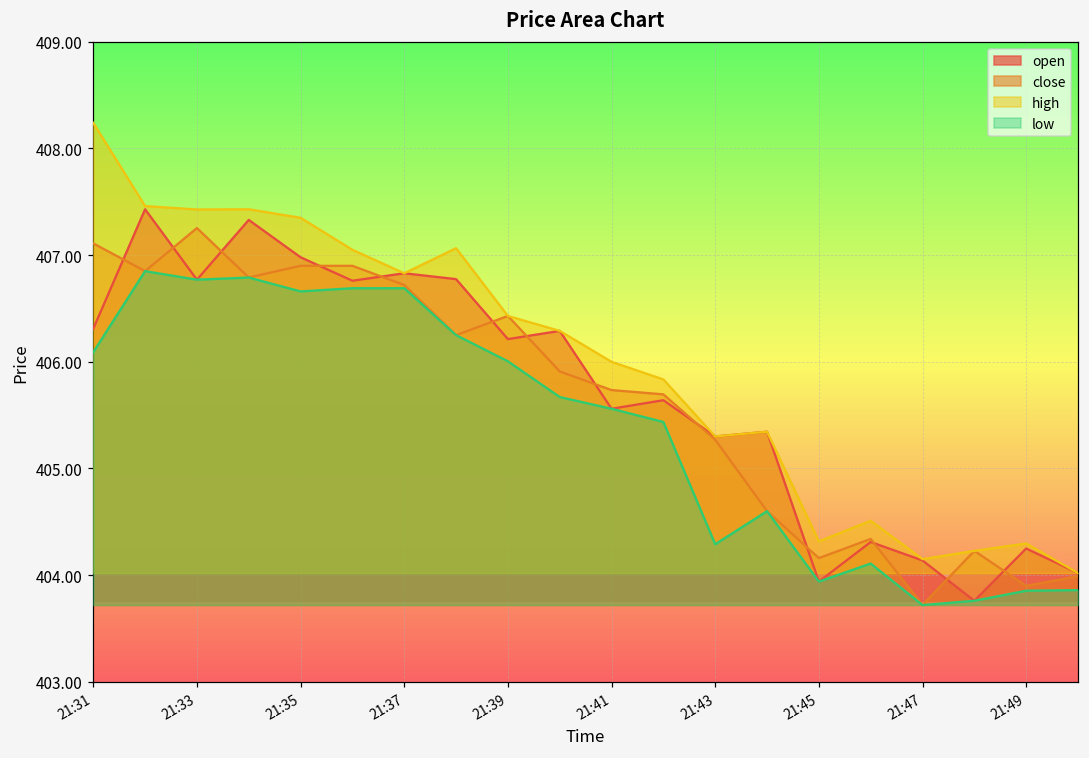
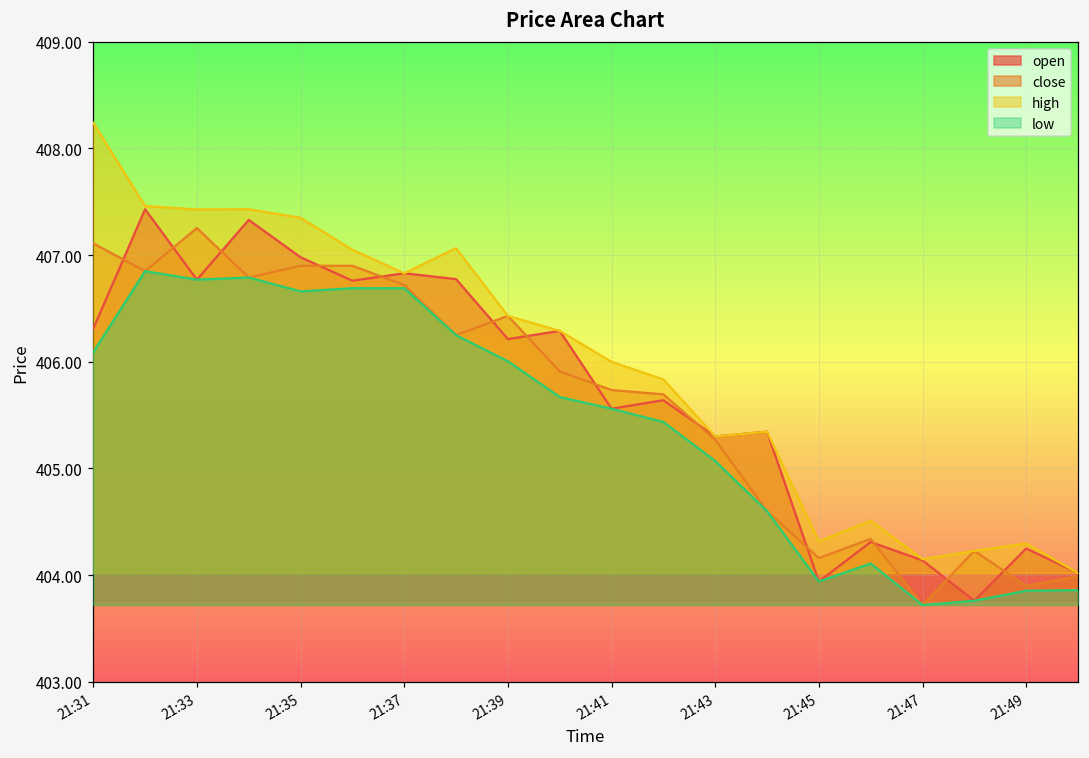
  {
    "high": {
      "21:31": 408.2,
      "21:33": 407.4,
      "21:35": 407.4,
      "21:41": 406.0,
      "21:45": 404.3,
      "21:49": 404.3
    },
    "low": {
      "21:31": 406.1,
      "21:35": 406.7,
      "21:37": 406.7,
      "21:39": 406.0,
-     "21:43": 404.3,
+     "21:43": 405.1,
      "21:49": 403.9
    }
  }
